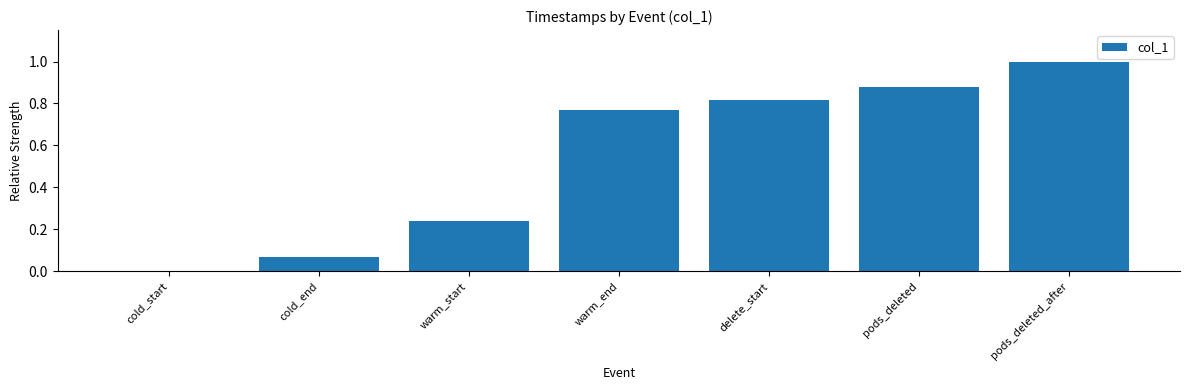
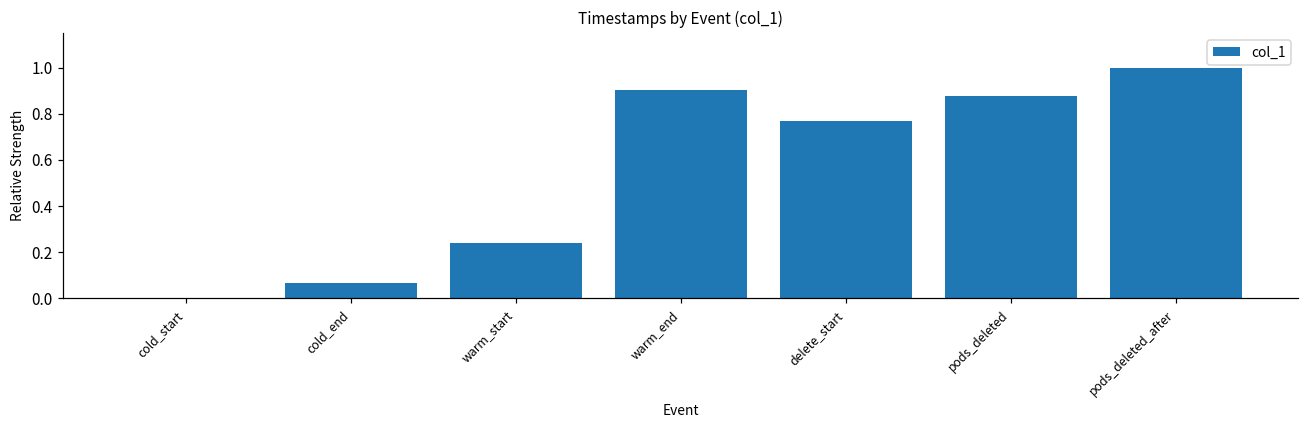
  {
    "cold_start": 0.00,
    "cold_end": 0.07,
    "warm_start": 0.24,
-   "warm_end": 0.77,
-   "delete_start": 0.81,
+   "warm_end": 0.91,
+   "delete_start": 0.77,
    "pods_deleted": 0.88,
    "pods_deleted_after": 1.00
  }
